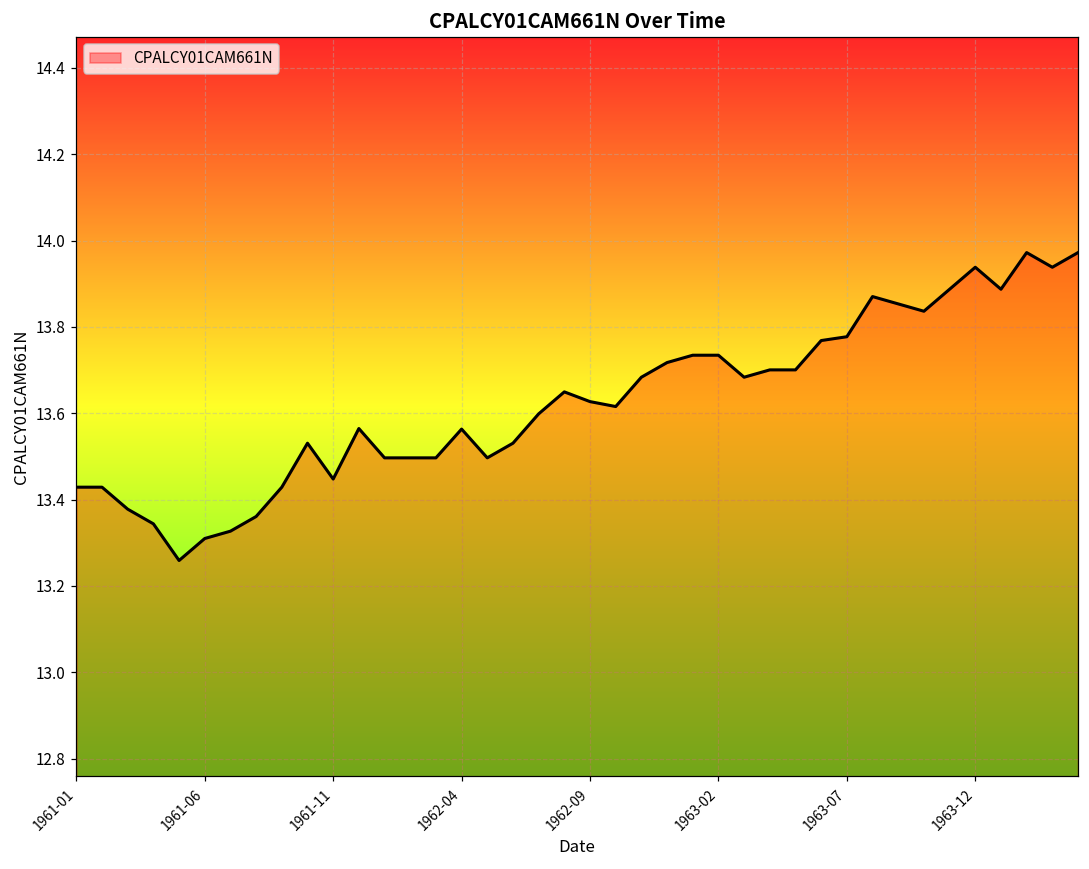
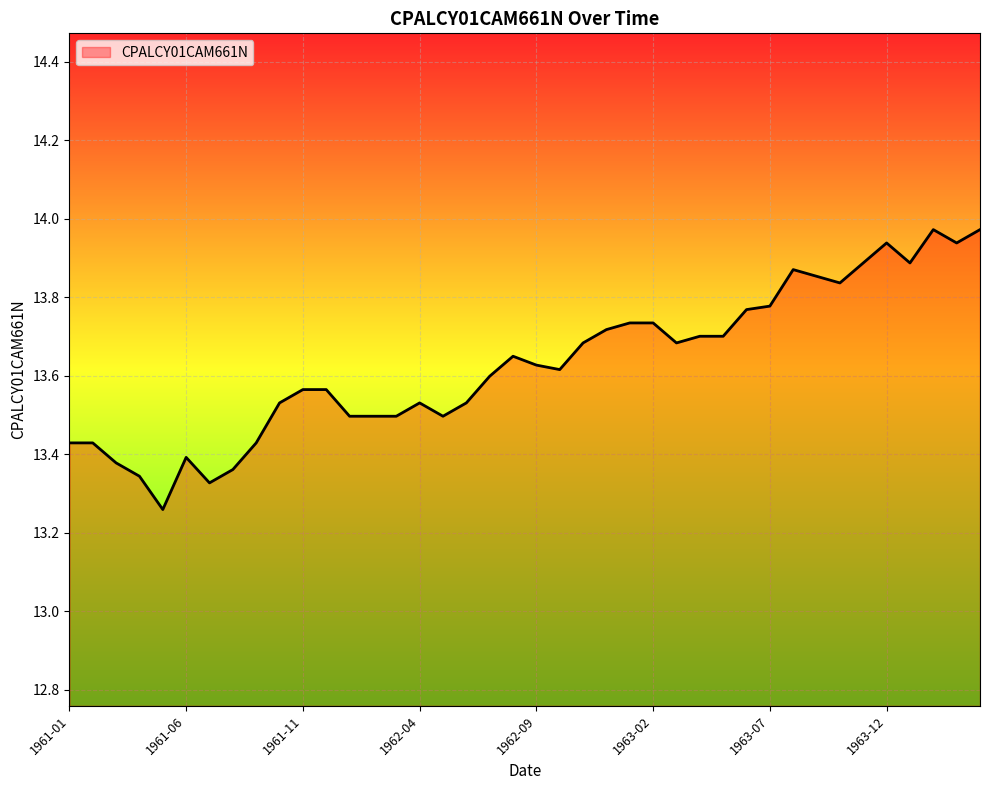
  {
    "1961-01": 13.43,
-   "1961-06": 13.31,
-   "1961-11": 13.45,
-   "1962-04": 13.56,
+   "1961-06": 13.39,
+   "1961-11": 13.56,
+   "1962-04": 13.53,
    "1962-09": 13.63,
    "1963-02": 13.73,
    "1963-07": 13.78,
    "1963-12": 13.94
  }
